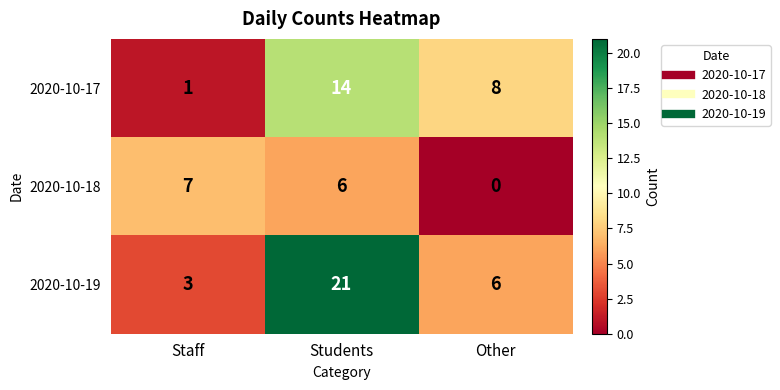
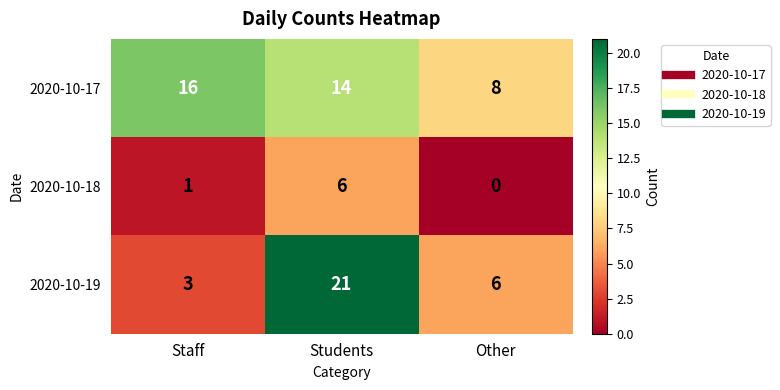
  {
    "2020-10-17": {
-     "Staff": 1,
+     "Staff": 16,
      "Students": 14,
      "Other": 8
    },
    "2020-10-18": {
-     "Staff": 7,
+     "Staff": 1,
      "Students": 6,
      "Other": 0
    },
    "2020-10-19": {
      "Staff": 3,
      "Students": 21,
      "Other": 6
    }
  }
